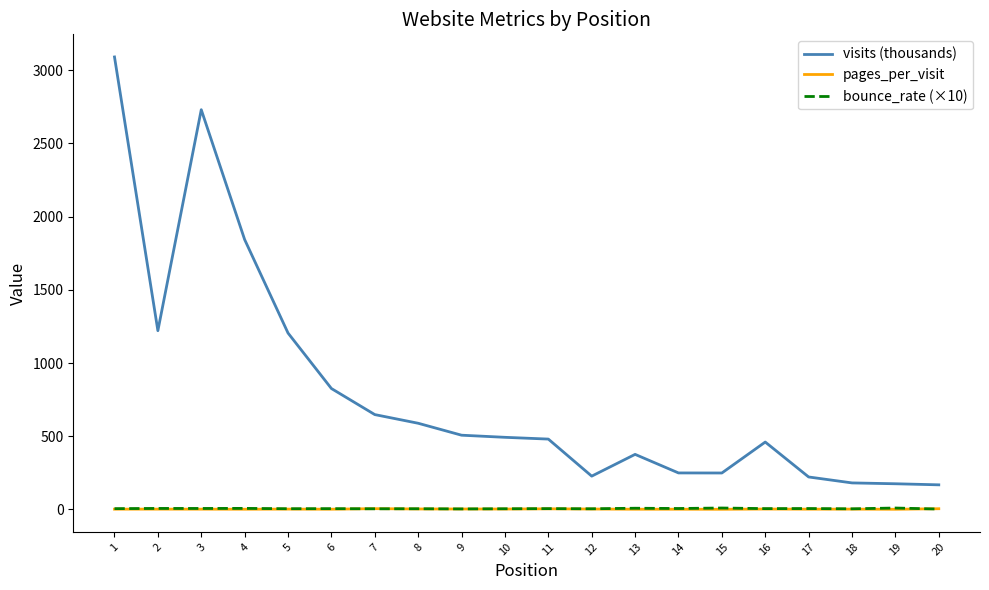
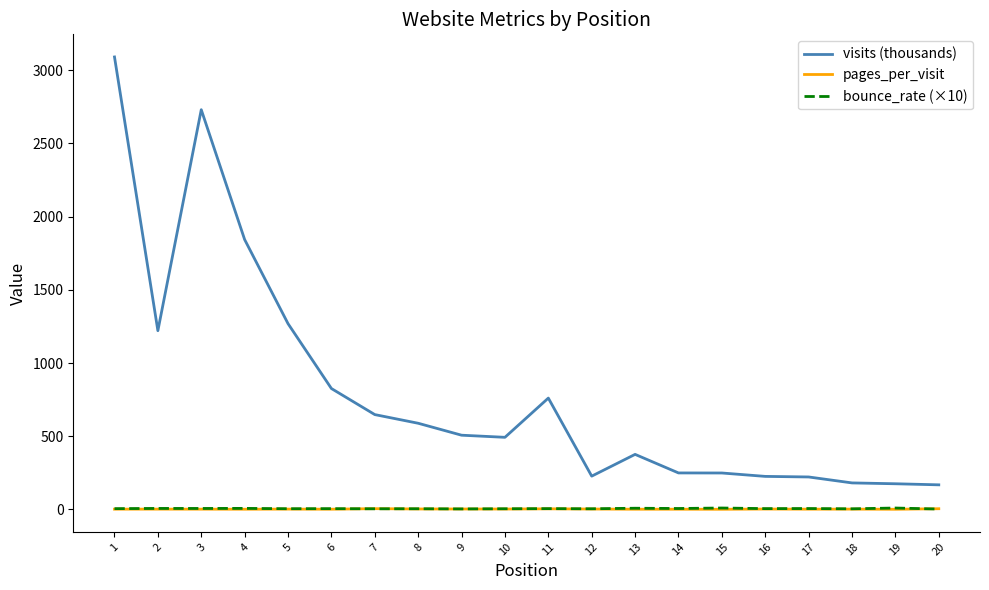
  {
    "visits (thousands)": {
      "1": 3090,
      "2": 1220,
      "3": 2730,
      "4": 1840,
-     "5": 1200,
+     "5": 1270,
      "6": 830,
      "7": 650,
      "8": 590,
      "9": 510,
      "10": 490,
-     "11": 480,
+     "11": 760,
      "12": 230,
      "13": 380,
      "14": 250,
      "15": 250,
-     "16": 460,
+     "16": 230,
      "17": 220,
      "18": 180,
      "19": 180,
      "20": 170
    }
  }
